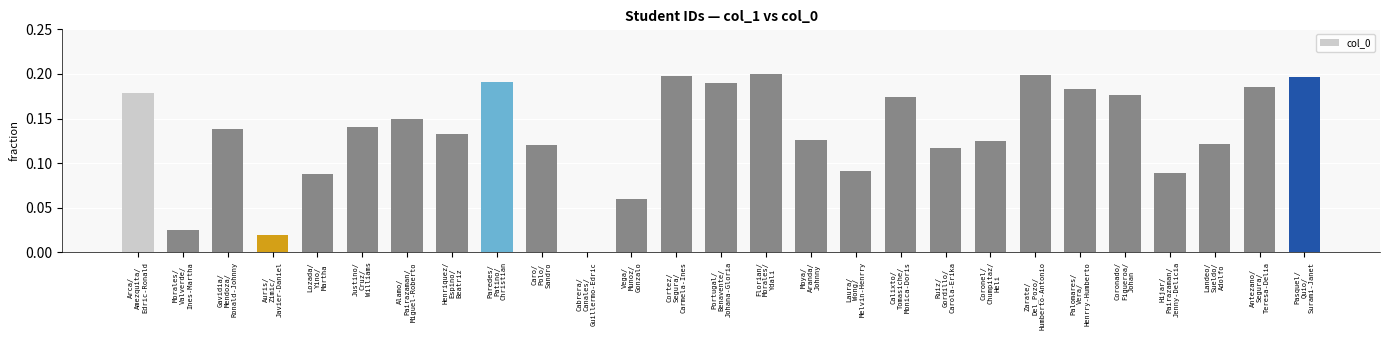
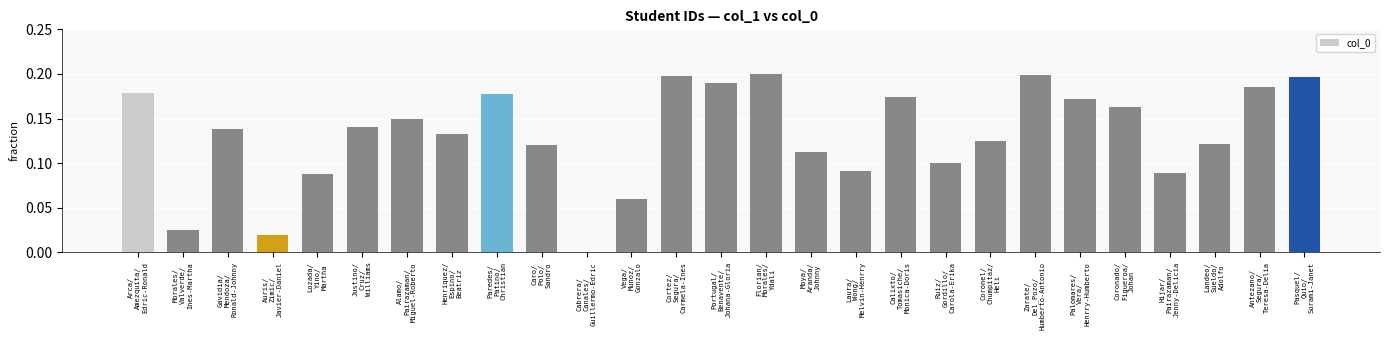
  {
    "Arca/ Amezquita/ Edric-Ronald": 0.18,
    "Morales/ Valverde/ Ines-Martha": 0.02,
    "Gavidia/ Mendoza/ Ronald-Johnny": 0.14,
    "Auris/ Zimic/ Javier-Daniel": 0.02,
    "Lozada/ Yino/ Martha": 0.09,
    "Justino/ Cruz/ Williams": 0.14,
    "Alamo/ Pairazaman/ Miguel-Roberto": 0.15,
    "Henriquez/ Espino/ Beatriz": 0.13,
-   "Paredes/ Patino/ Christian": 0.19,
+   "Paredes/ Patino/ Christian": 0.18,
    "Caro/ Polo/ Sandro": 0.12,
    "Cabrera/ Canales/ Guillermo-Edric": 0.00,
    "Vega/ Munoz/ Gonzalo": 0.06,
    "Cortez/ Segura/ Carmela-Ines": 0.20,
    "Portugal/ Benavente/ Johana-Gloria": 0.19,
    "Florian/ Morales/ Ydali": 0.20,
-   "Moya/ Aranda/ Johnny": 0.13,
+   "Moya/ Aranda/ Johnny": 0.11,
    "Laura/ Wong/ Melvin-Henrry": 0.09,
    "Calixto/ Tomasiche/ Monica-Doris": 0.17,
-   "Ruiz/ Gordillo/ Carola-Erika": 0.12,
+   "Ruiz/ Gordillo/ Carola-Erika": 0.10,
    "Coronel/ Chumpitaz/ Heli": 0.12,
    "Zarate/ Del_Pozo/ Humberto-Antonio": 0.20,
-   "Palomares/ Vera/ Henrry-Humberto": 0.18,
-   "Coronado/ Figueroa/ Johan": 0.18,
+   "Palomares/ Vera/ Henrry-Humberto": 0.17,
+   "Coronado/ Figueroa/ Johan": 0.16,
    "Hijar/ Pairazaman/ Jenny-Delicia": 0.09,
    "Landeo/ Sueldo/ Adolfo": 0.12,
    "Antezano/ Segura/ Teresa-Delia": 0.19,
    "Pasquel/ Quio/ Surami-Janet": 0.20
  }
